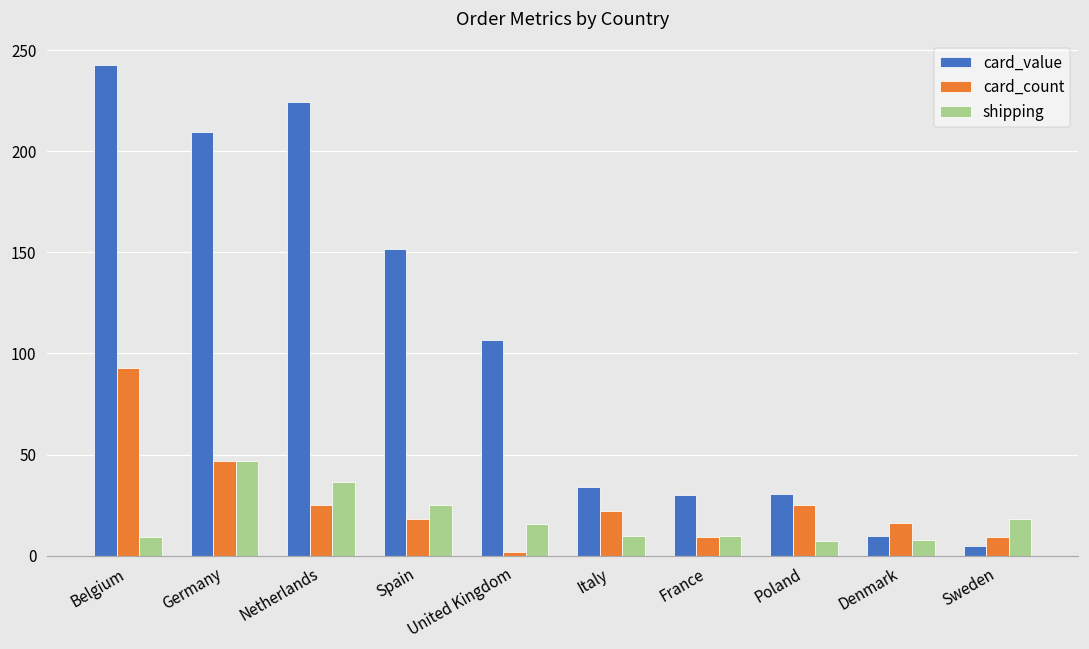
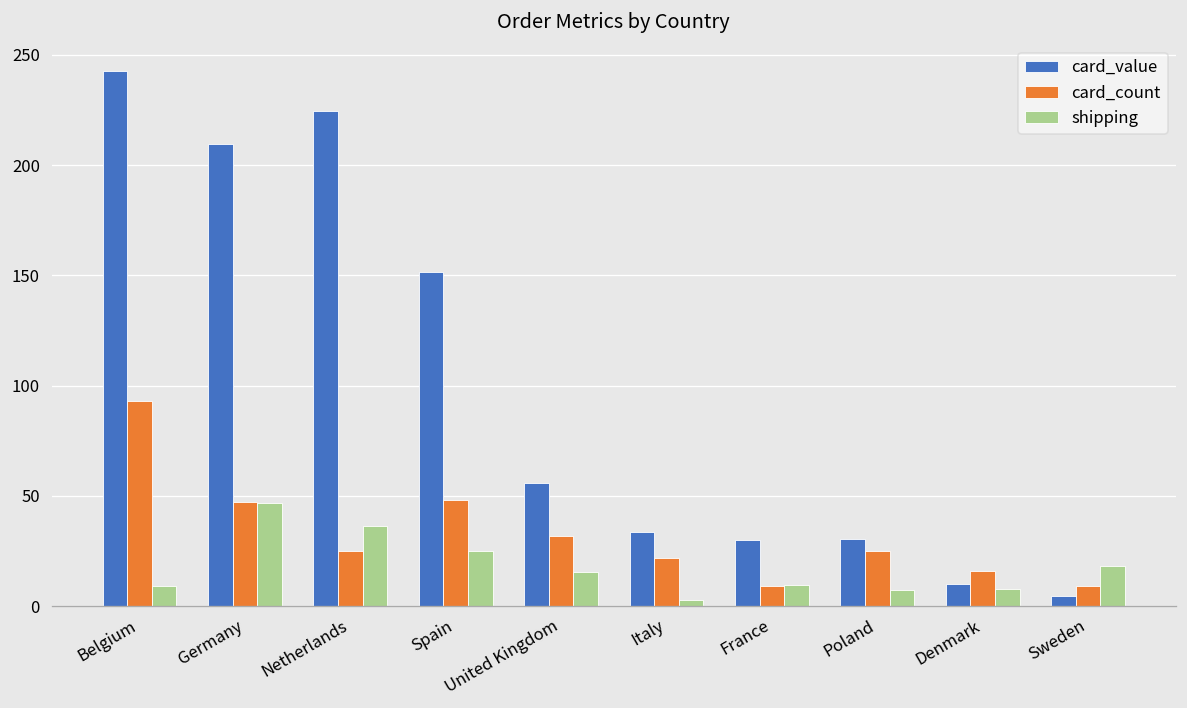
  {
    "card_value": {
      "Belgium": 243,
      "Germany": 210,
      "Netherlands": 225,
      "Spain": 151,
-     "United Kingdom": 107,
+     "United Kingdom": 56,
      "Italy": 34,
      "France": 30,
      "Poland": 31,
      "Denmark": 10,
      "Sweden": 5
    },
    "card_count": {
      "Belgium": 93,
      "Germany": 47,
      "Netherlands": 25,
-     "Spain": 18,
-     "United Kingdom": 2,
+     "Spain": 48,
+     "United Kingdom": 32,
      "Italy": 22,
      "France": 9,
      "Poland": 25,
      "Denmark": 16,
      "Sweden": 9
    },
    "shipping": {
      "Belgium": 9,
      "Germany": 47,
      "Netherlands": 36,
      "Spain": 25,
      "United Kingdom": 15,
-     "Italy": 10,
+     "Italy": 3,
      "France": 10,
      "Poland": 7,
      "Denmark": 8,
      "Sweden": 18
    }
  }
